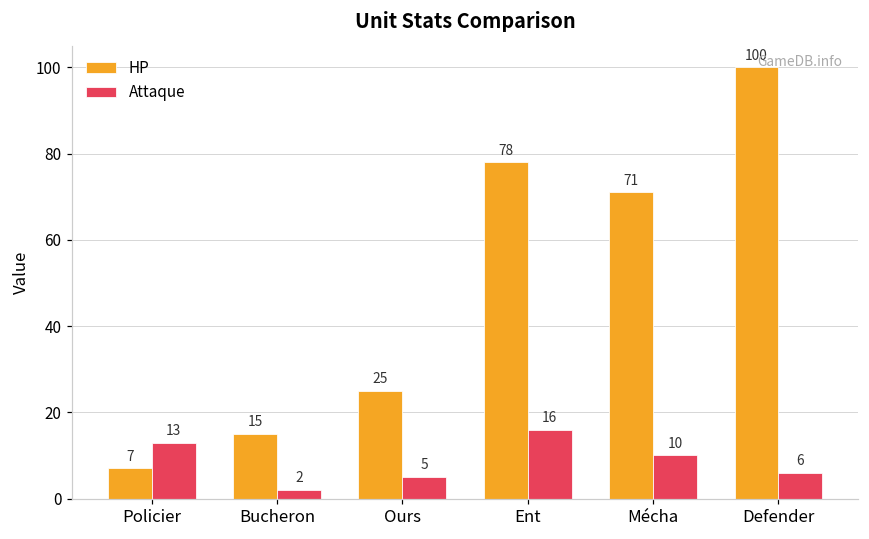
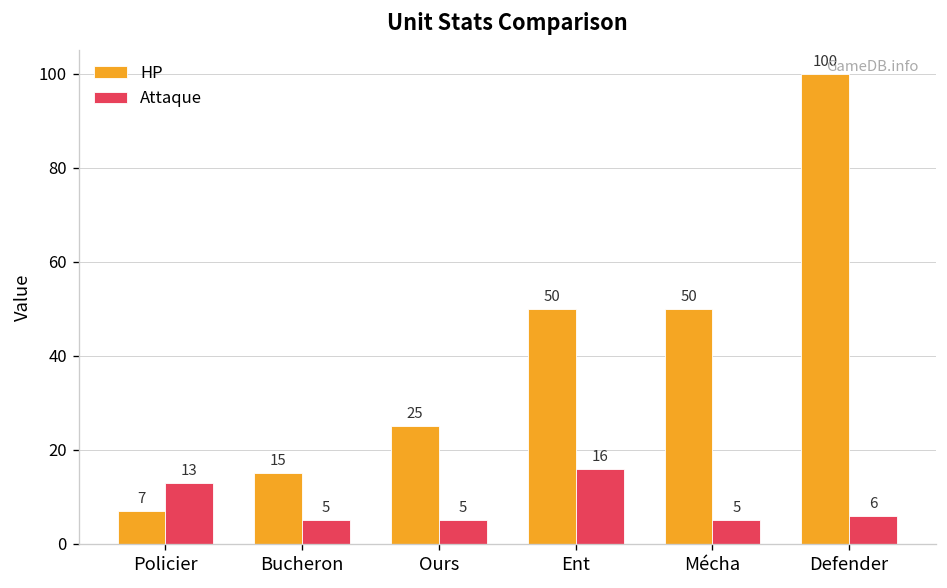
  {
    "HP": {
      "Policier": 7,
      "Bucheron": 15,
      "Ours": 25,
-     "Ent": 78,
-     "Mécha": 71
+     "Ent": 50,
+     "Mécha": 50
    },
    "Attaque": {
      "Policier": 13,
-     "Bucheron": 2,
+     "Bucheron": 5,
      "Ours": 5,
      "Ent": 16,
-     "Mécha": 10,
+     "Mécha": 5,
      "Defender": 6
    }
  }
